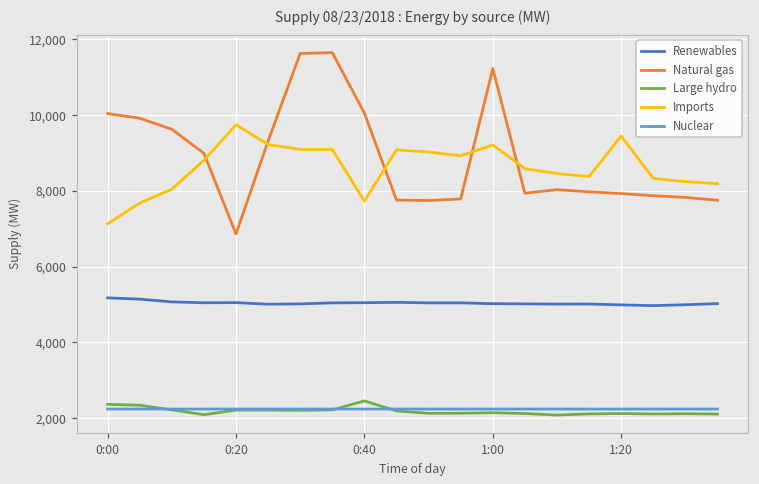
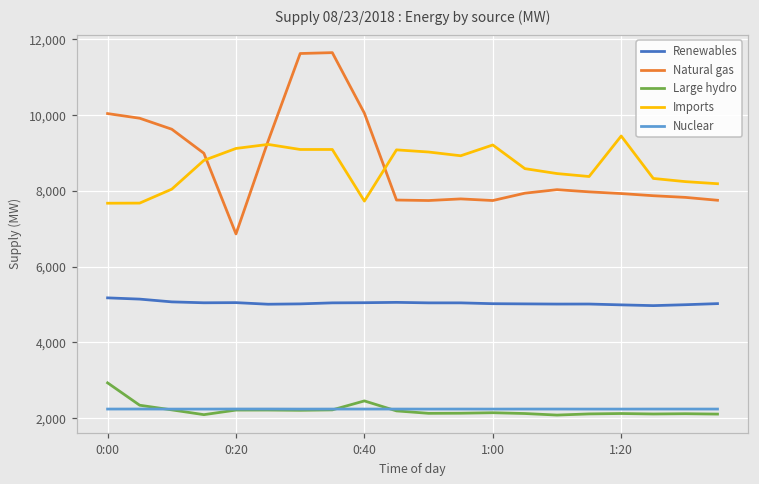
  {
    "Natural gas": {
      "0:00": "10,000",
      "0:20": "6,900",
      "0:40": "10,100",
-     "1:00": "11,200",
+     "1:00": "7,700",
      "1:20": "7,900"
    },
    "Large hydro": {
-     "0:00": "2,400",
+     "0:00": "2,900",
      "0:40": "2,500",
      "1:00": "2,100",
      "1:20": "2,100"
    },
    "Imports": {
-     "0:00": "7,100",
-     "0:20": "9,700",
+     "0:00": "7,700",
+     "0:20": "9,100",
      "0:40": "7,700",
      "1:00": "9,200",
      "1:20": "9,500"
    }
  }
